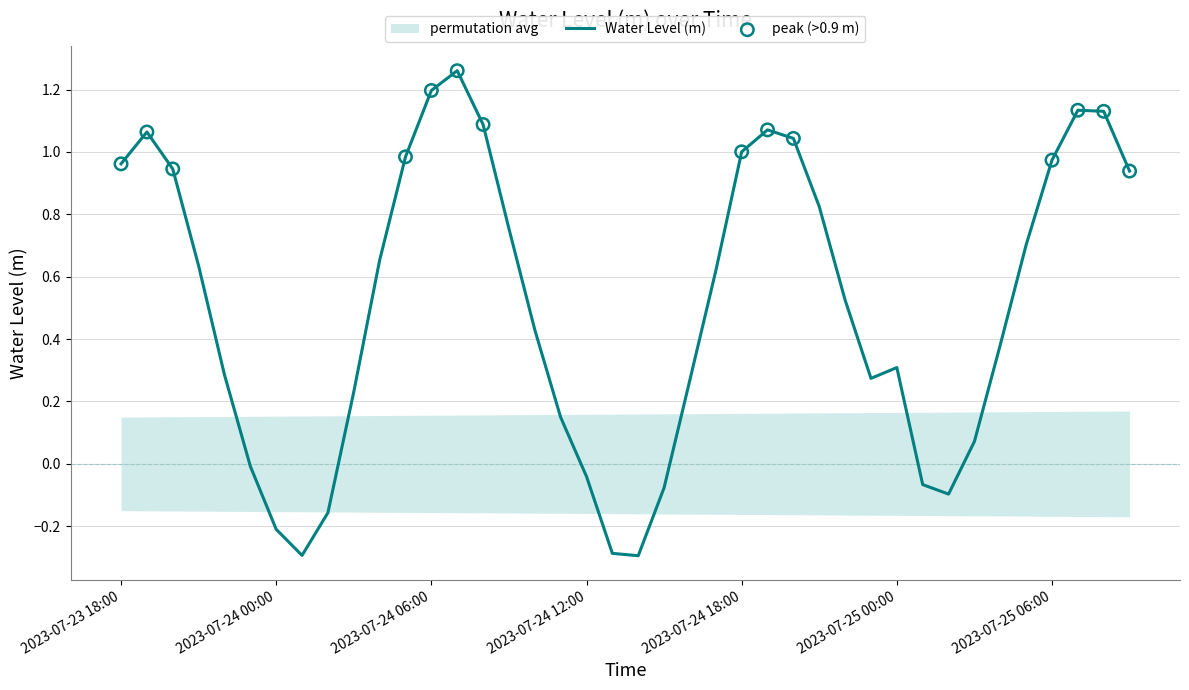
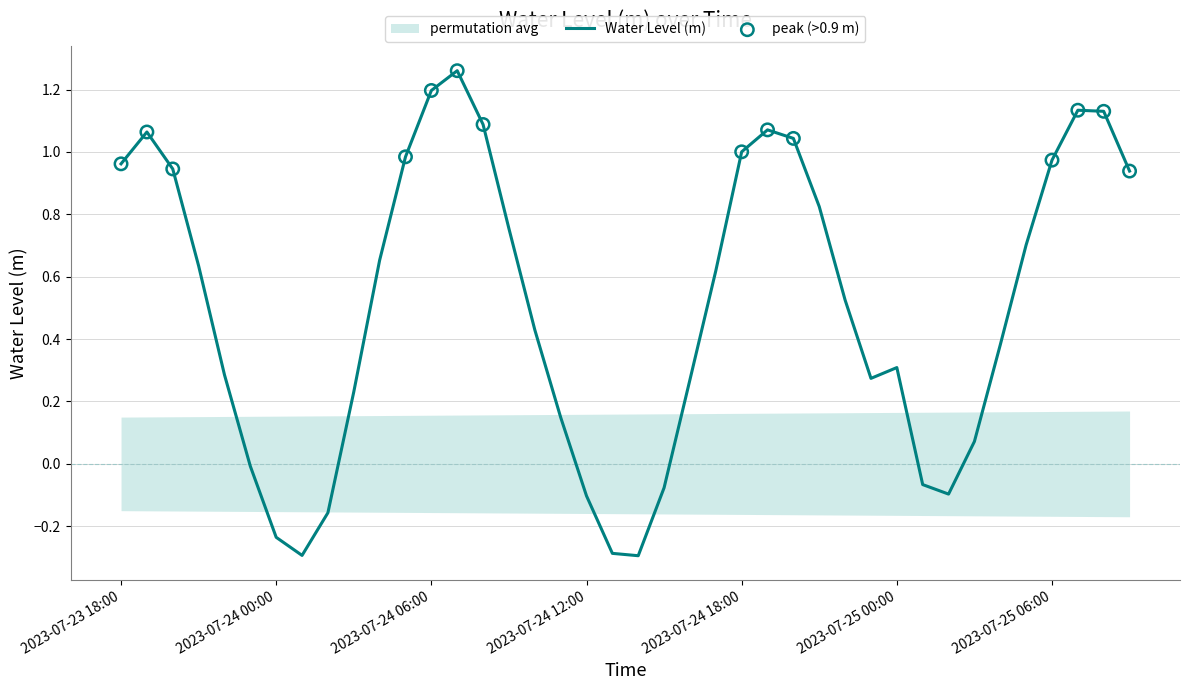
  {
    "Water Level (m)": {
-     "2023-07-24 00:00": -0.21,
-     "2023-07-24 12:00": -0.04,
+     "2023-07-24 00:00": -0.24,
+     "2023-07-24 12:00": -0.10,
      "2023-07-25 00:00": 0.31
    }
  }
